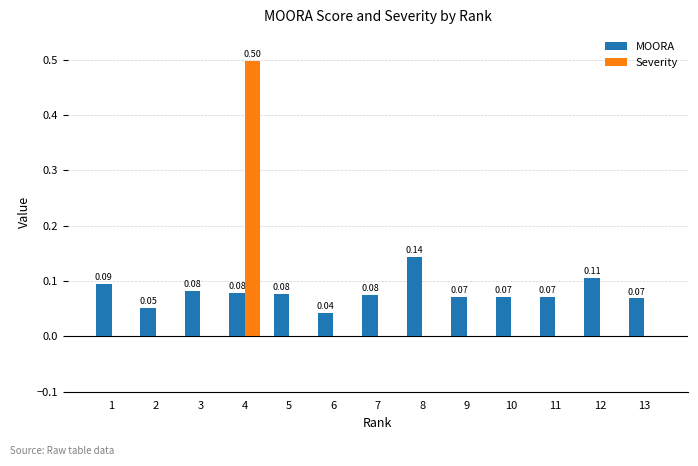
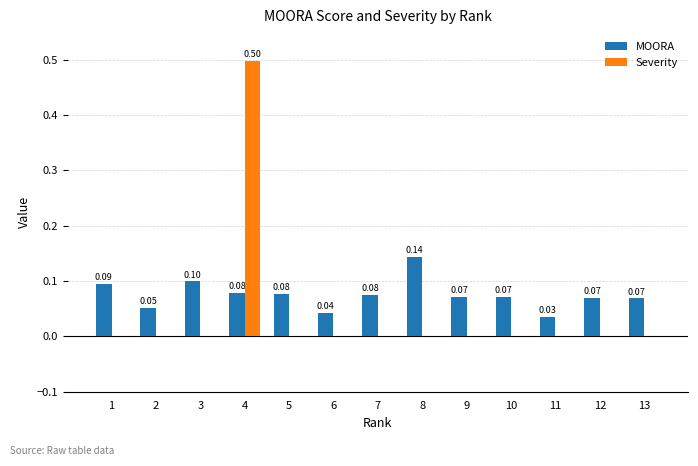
  {
    "MOORA": {
      "1": 0.09,
      "2": 0.05,
-     "3": 0.08,
+     "3": 0.10,
      "4": 0.08,
      "5": 0.08,
      "6": 0.04,
      "7": 0.08,
      "8": 0.14,
      "9": 0.07,
      "10": 0.07,
-     "11": 0.07,
-     "12": 0.11,
+     "11": 0.03,
+     "12": 0.07,
      "13": 0.07
    },
    "Severity": {
      "4": 0.50
    }
  }
